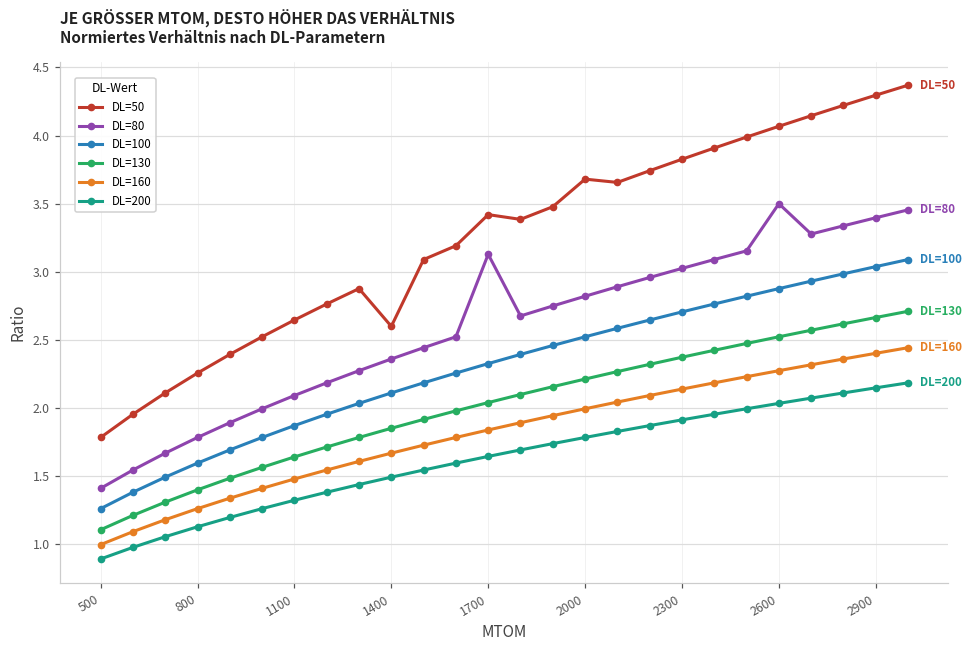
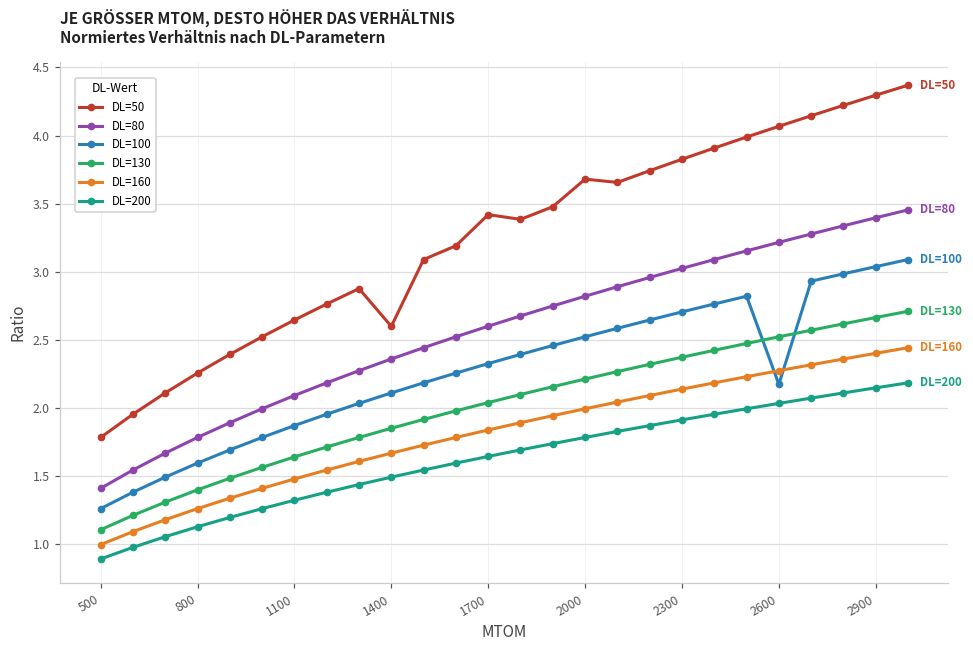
  {
    "DL=50": {
      "500": 1.78,
      "800": 2.26,
      "1100": 2.65,
      "1400": 2.60,
      "1700": 3.42,
      "2000": 3.68,
      "2300": 3.83,
      "2600": 4.07,
      "2900": 4.30
    },
    "DL=80": {
      "500": 1.41,
      "800": 1.78,
      "1100": 2.09,
      "1400": 2.36,
-     "1700": 3.13,
+     "1700": 2.60,
      "2000": 2.82,
      "2300": 3.03,
-     "2600": 3.50,
+     "2600": 3.22,
      "2900": 3.40
    },
    "DL=100": {
      "500": 1.26,
      "800": 1.60,
      "1100": 1.87,
      "1400": 2.11,
      "1700": 2.33,
      "2000": 2.52,
      "2300": 2.71,
-     "2600": 2.88,
+     "2600": 2.17,
      "2900": 3.04
    },
    "DL=160": {
      "500": 1.00,
      "800": 1.26,
      "1100": 1.48,
      "1400": 1.67,
      "1700": 1.84,
      "2000": 1.99,
      "2300": 2.14,
      "2600": 2.27,
      "2900": 2.40
    }
  }
